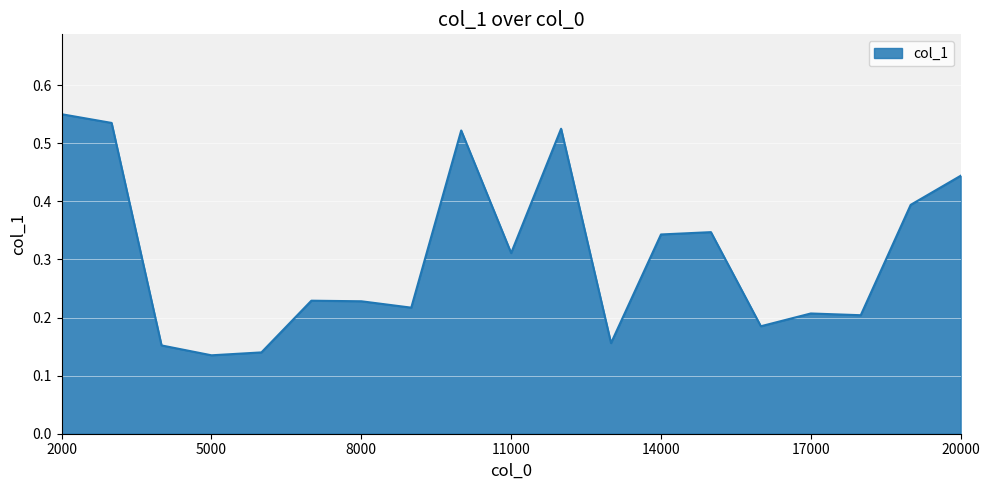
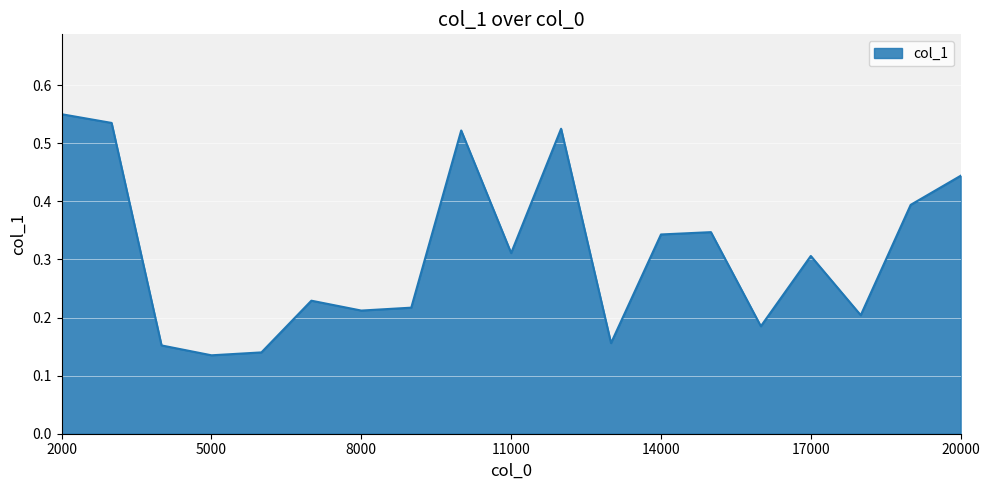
  {
    "2000": 0.55,
    "5000": 0.14,
-   "8000": 0.23,
+   "8000": 0.21,
    "11000": 0.31,
    "14000": 0.34,
-   "17000": 0.21,
+   "17000": 0.31,
    "20000": 0.44
  }
